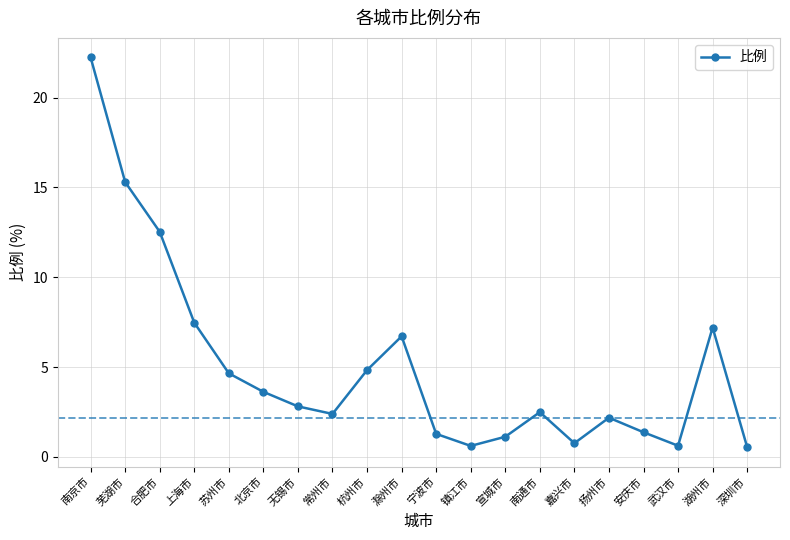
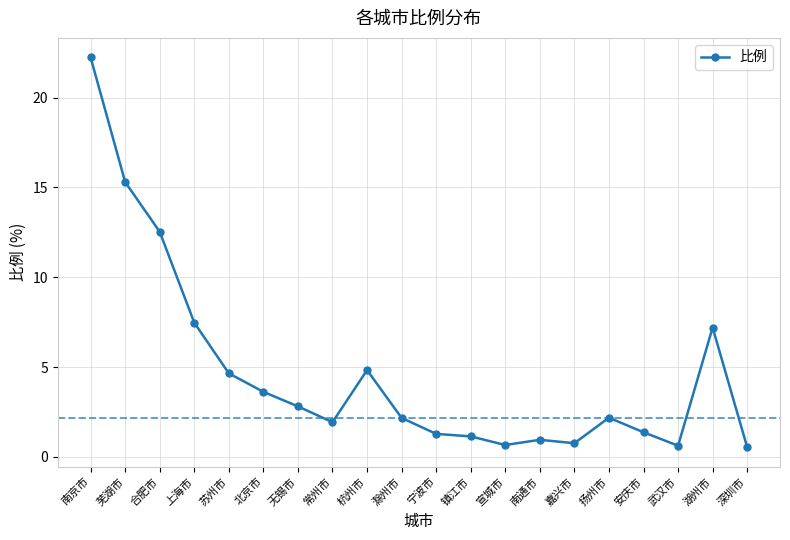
  {
    "南京市": 22.2,
    "芜湖市": 15.3,
    "合肥市": 12.5,
    "上海市": 7.5,
    "苏州市": 4.7,
    "北京市": 3.6,
    "无锡市": 2.8,
-   "常州市": 2.4,
+   "常州市": 1.9,
    "杭州市": 4.8,
-   "滁州市": 6.7,
+   "滁州市": 2.2,
    "宁波市": 1.3,
-   "镇江市": 0.6,
-   "宣城市": 1.1,
-   "南通市": 2.5,
+   "镇江市": 1.1,
+   "宣城市": 0.7,
+   "南通市": 1.0,
    "嘉兴市": 0.8,
    "扬州市": 2.2,
    "安庆市": 1.4,
    "武汉市": 0.6,
    "湖州市": 7.2,
    "深圳市": 0.5
  }
